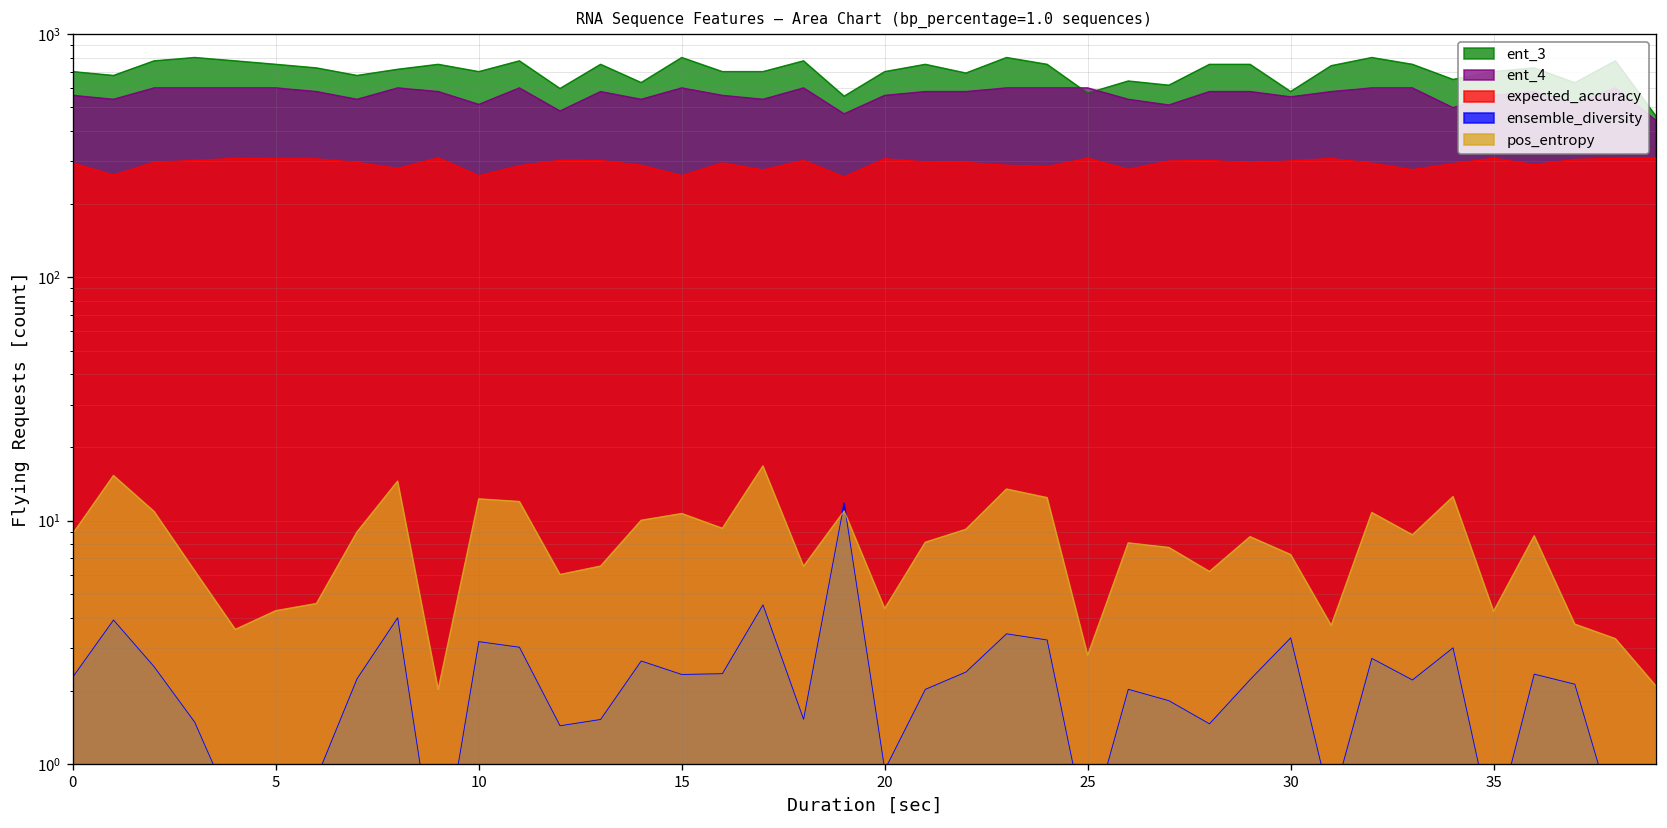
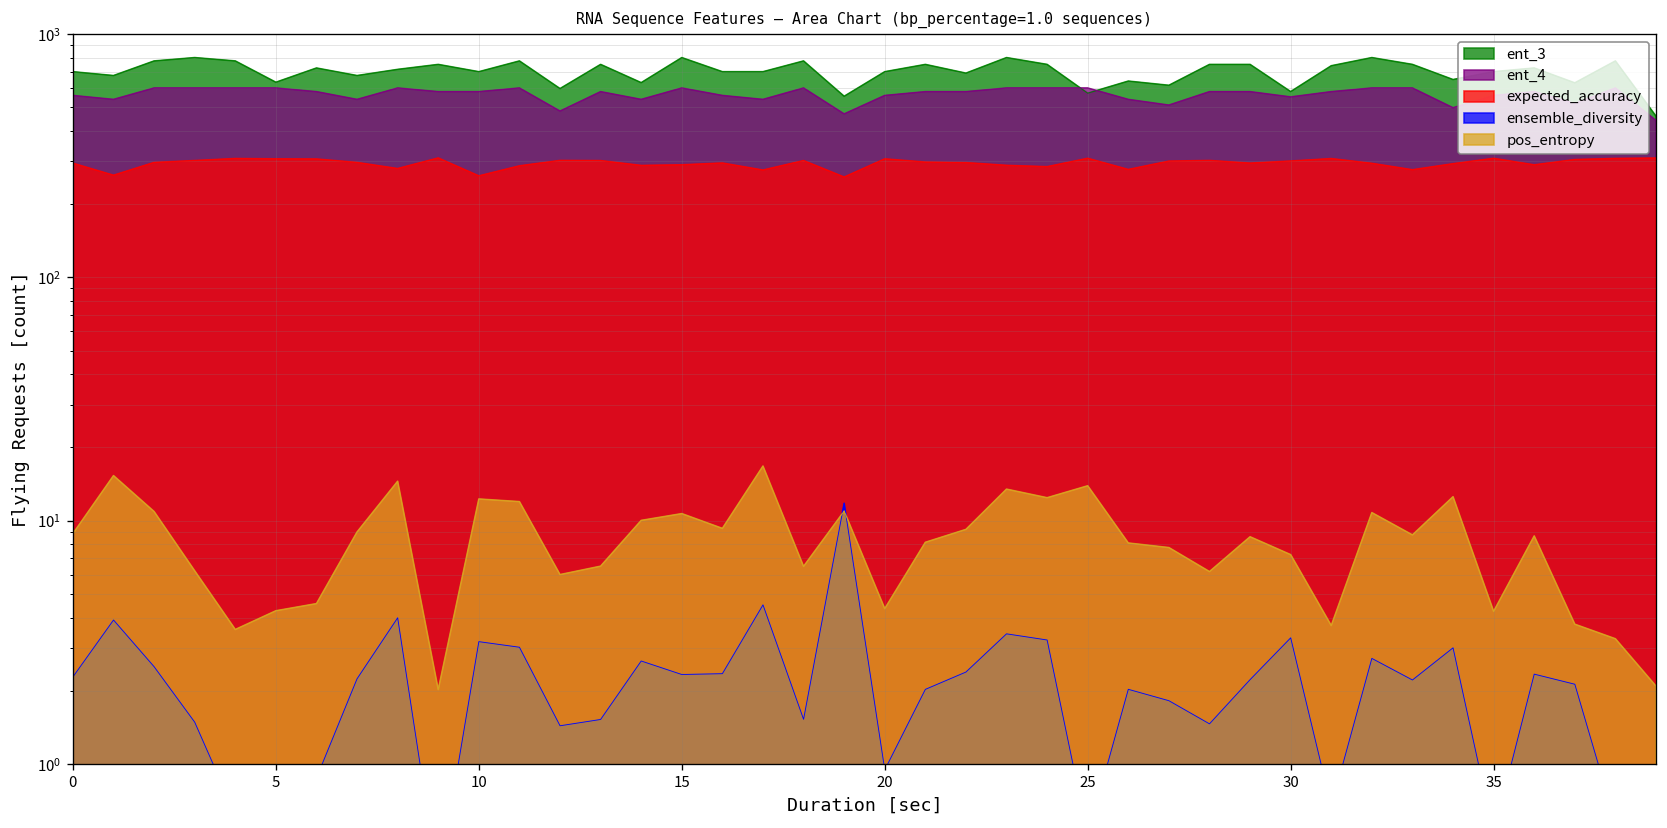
  {
    "ent_3": {
      "0": 700,
-     "5": 750,
+     "5": 630,
      "10": 700,
      "15": 800,
      "20": 700,
      "25": 570,
      "30": 580
    },
    "ent_4": {
      "0": 560,
      "5": 600,
-     "10": 510,
+     "10": 580,
      "15": 600,
      "20": 560,
      "25": 600,
      "30": 550
    },
    "expected_accuracy": {
      "0": 290,
      "5": 310,
      "10": 260,
-     "15": 260,
+     "15": 290,
      "20": 310,
      "25": 310,
      "30": 300
    },
    "ensemble_diversity": {
      "0": 2.3,
      "10": 3.2,
      "15": 2.3,
      "30": 3.3
    },
    "pos_entropy": {
      "0": 9,
      "5": 4.3,
      "10": 12,
      "15": 11,
      "20": 4.4,
-     "25": 2.8,
+     "25": 14,
      "30": 7.3,
      "35": 4.2
    }
  }
